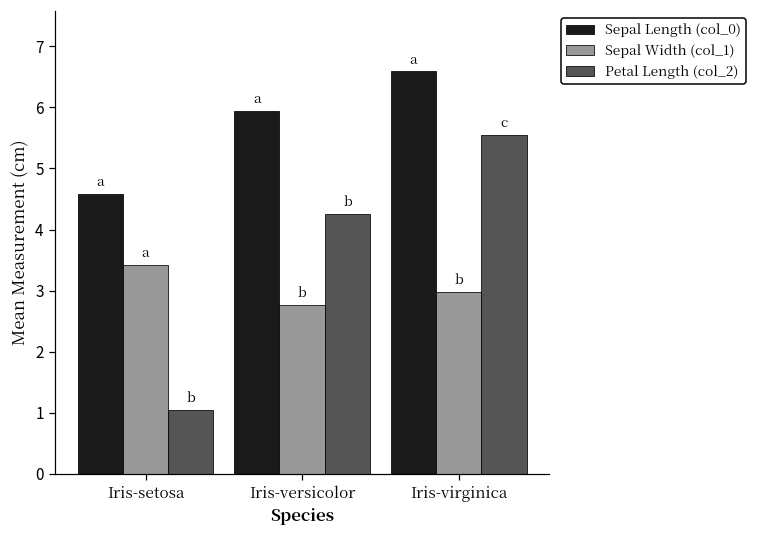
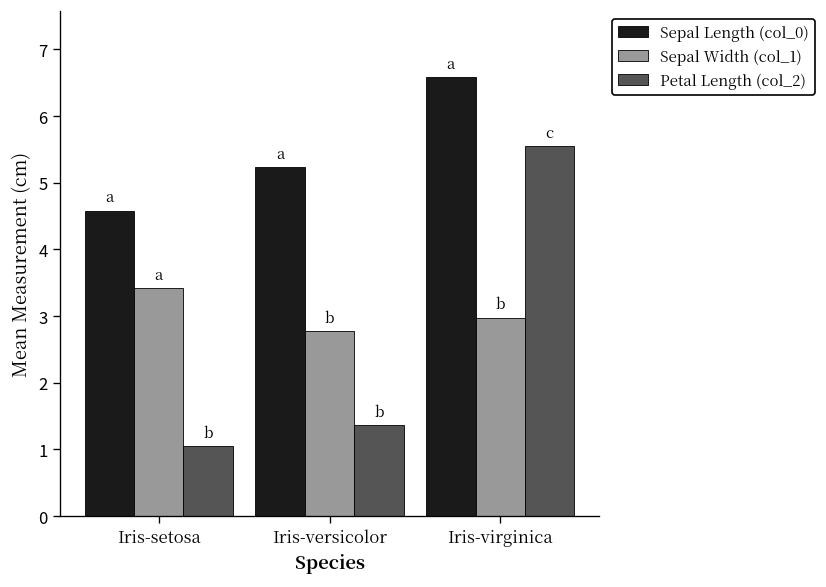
  {
    "Sepal Length (col_0)": {
      "Iris-setosa": 4.6,
-     "Iris-versicolor": 5.9,
+     "Iris-versicolor": 5.2,
      "Iris-virginica": 6.6
    },
    "Sepal Width (col_1)": {
      "Iris-setosa": 3.4,
      "Iris-versicolor": 2.8,
      "Iris-virginica": 3.0
    },
    "Petal Length (col_2)": {
      "Iris-setosa": 1.0,
-     "Iris-versicolor": 4.3,
+     "Iris-versicolor": 1.4,
      "Iris-virginica": 5.6
    }
  }
